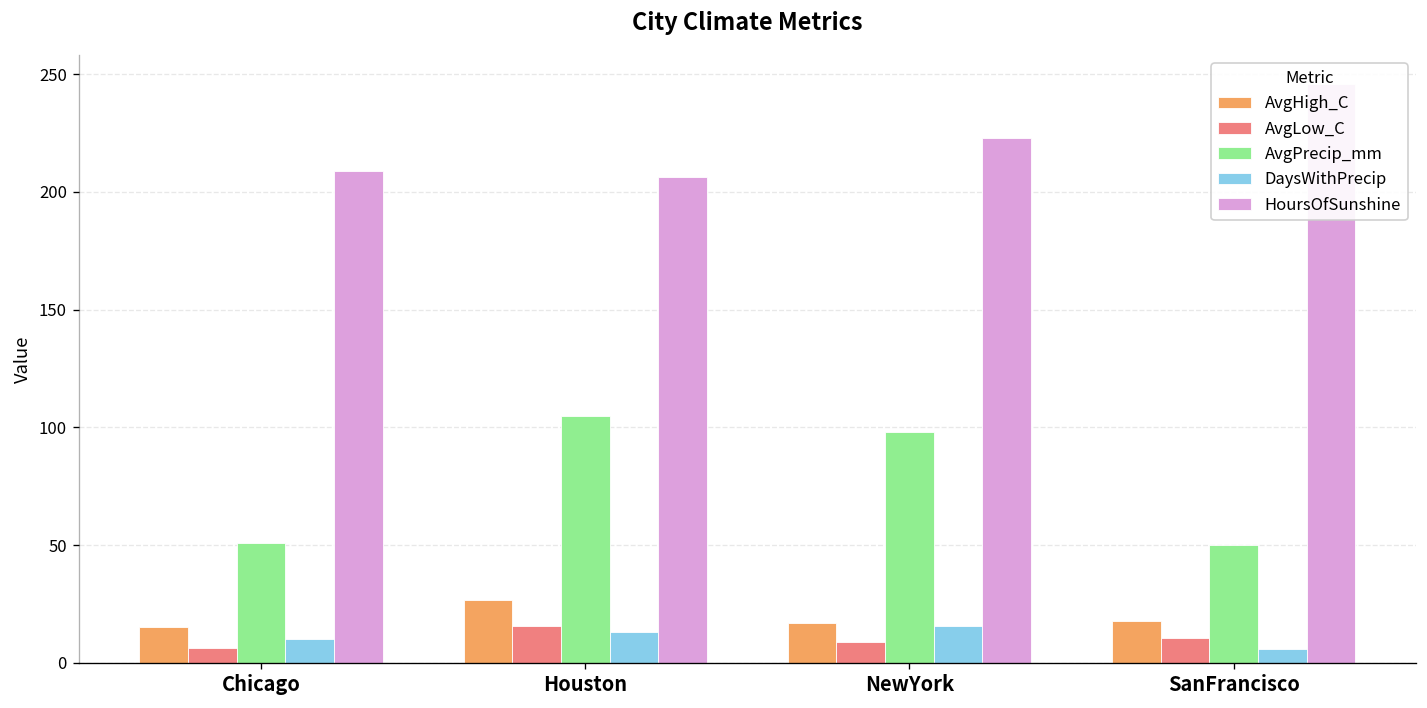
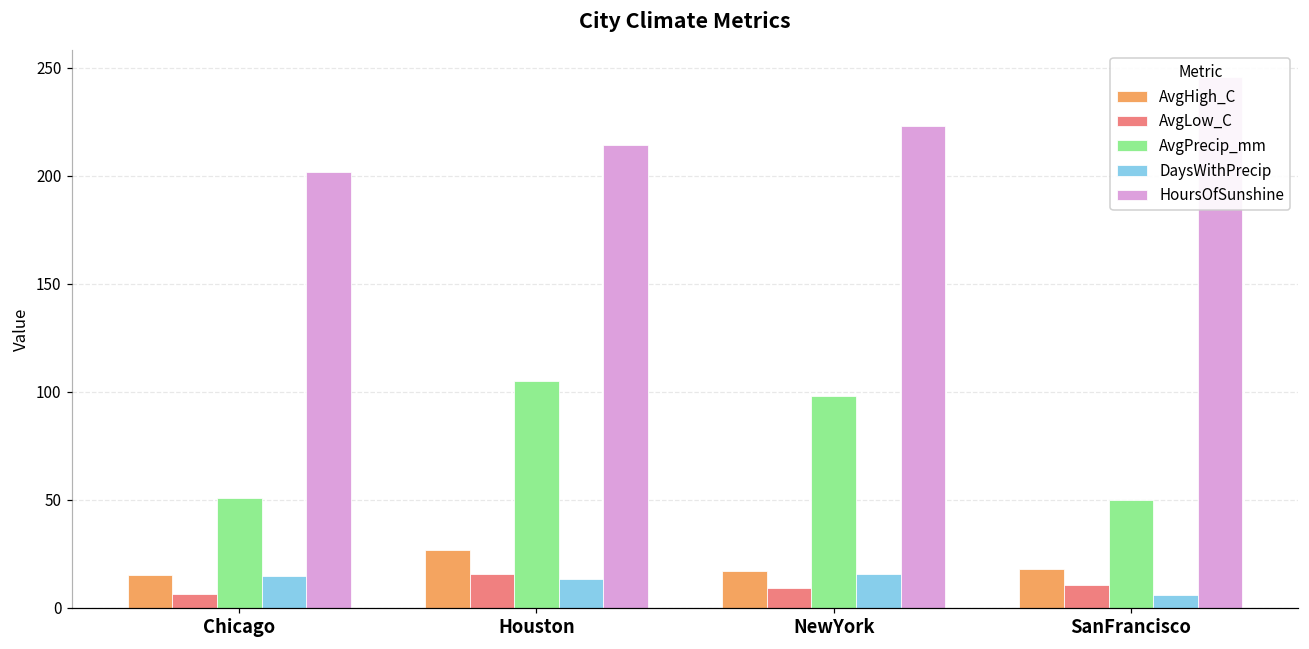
  {
    "AvgPrecip_mm": {
      "Chicago": 51,
      "Houston": 105,
      "NewYork": 98,
      "SanFrancisco": 50
    },
    "DaysWithPrecip": {
-     "Chicago": 10,
+     "Chicago": 15,
      "Houston": 13,
      "NewYork": 16,
      "SanFrancisco": 6
    },
    "HoursOfSunshine": {
-     "Chicago": 209,
-     "Houston": 207,
+     "Chicago": 202,
+     "Houston": 215,
      "NewYork": 223
    }
  }
